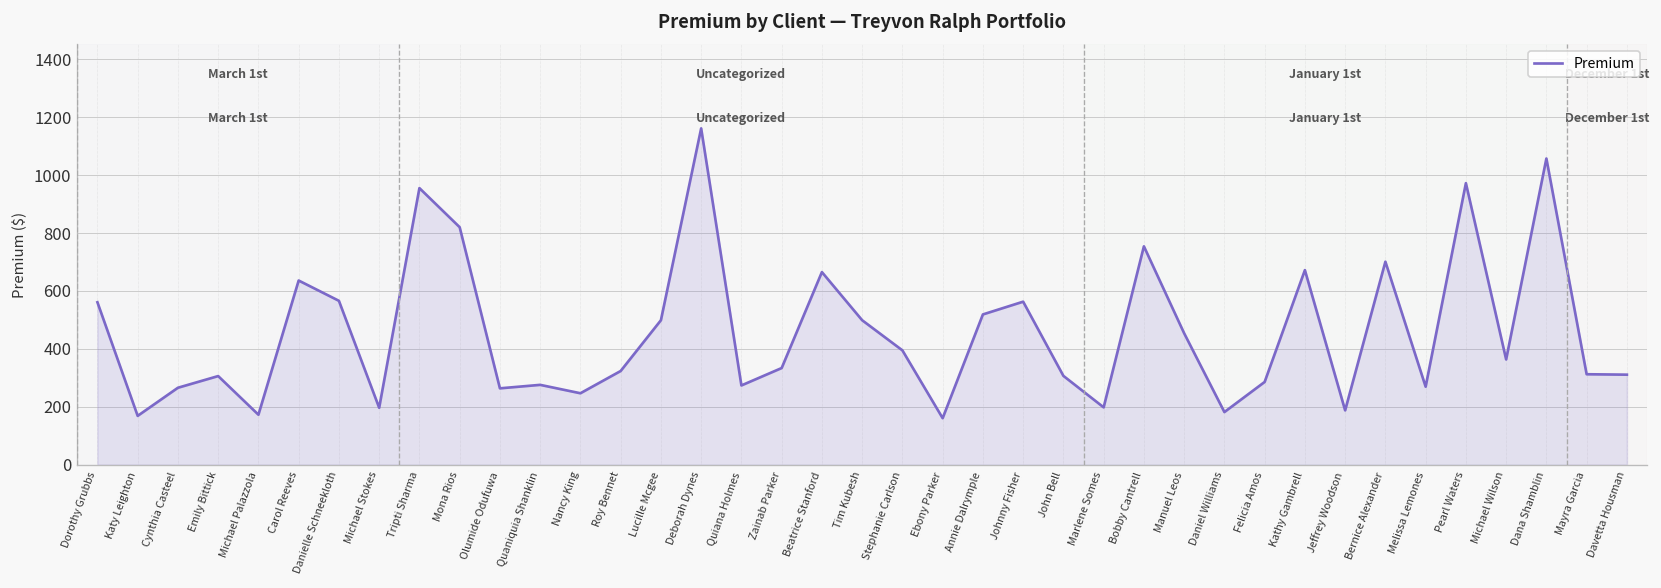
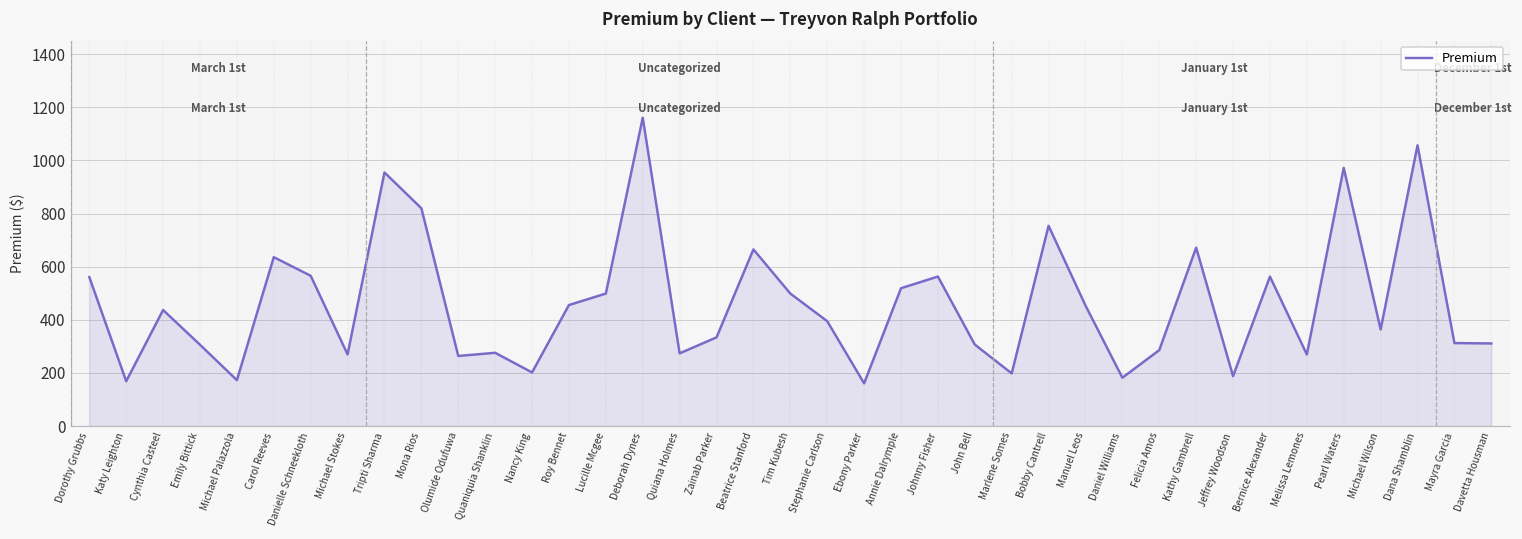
  {
    "Dorothy Grubbs": 560,
    "Katy Leighton": 170,
-   "Cynthia Casteel": 270,
+   "Cynthia Casteel": 440,
    "Emily Bittick": 310,
    "Michael Palazzola": 170,
    "Carol Reeves": 640,
    "Danielle Schneekloth": 570,
-   "Michael Stokes": 200,
+   "Michael Stokes": 270,
    "Tripti Sharma": 950,
    "Mona Rios": 820,
    "Olumide Odufuwa": 260,
    "Quaniquia Shanklin": 280,
-   "Nancy King": 250,
-   "Roy Bennet": 320,
+   "Nancy King": 200,
+   "Roy Bennet": 460,
    "Lucille Mcgee": 500,
    "Deborah Dynes": 1160,
    "Quiana Holmes": 270,
    "Zainab Parker": 330,
    "Beatrice Stanford": 670,
    "Tim Kubesh": 500,
    "Stephanie Carlson": 400,
    "Ebony Parker": 160,
    "Annie Dalrymple": 520,
    "Johnny Fisher": 560,
    "John Bell": 310,
    "Marlene Somes": 200,
    "Bobby Cantrell": 750,
    "Manuel Leos": 450,
    "Daniel Williams": 180,
    "Felicia Amos": 290,
    "Kathy Gambrell": 670,
    "Jeffrey Woodson": 190,
-   "Bernice Alexander": 700,
+   "Bernice Alexander": 560,
    "Melissa Lemones": 270,
    "Pearl Waters": 970,
    "Michael Wilson": 360,
    "Dana Shamblin": 1060,
    "Mayra Garcia": 310,
    "Davetta Housman": 310
  }
